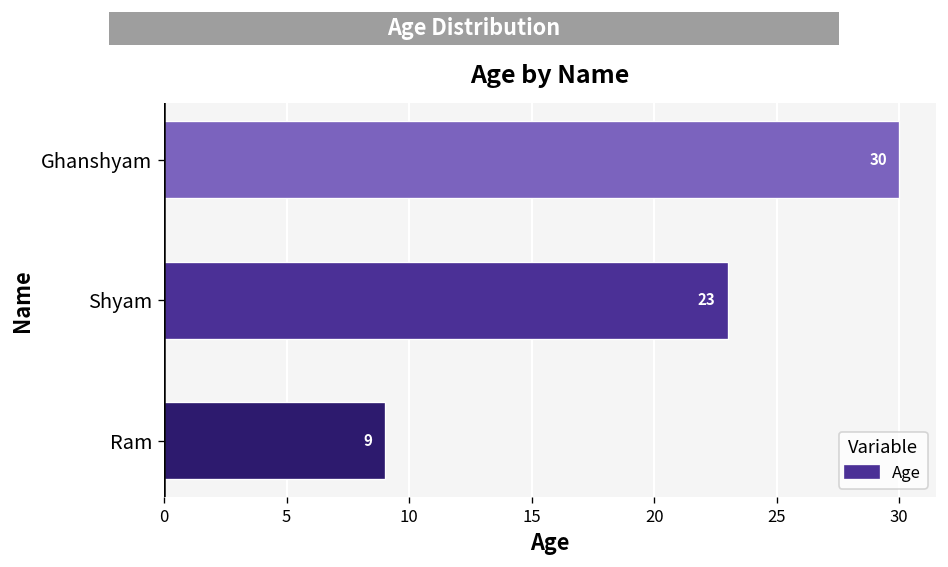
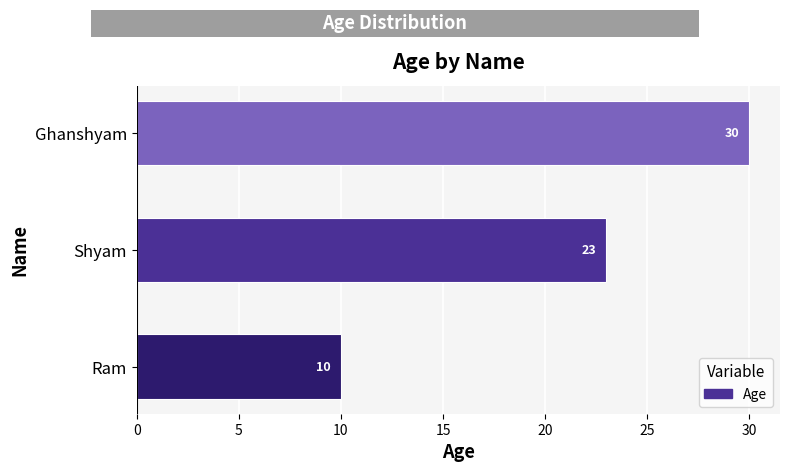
  {
    "Ghanshyam": 30,
    "Shyam": 23,
-   "Ram": 9
+   "Ram": 10
  }
